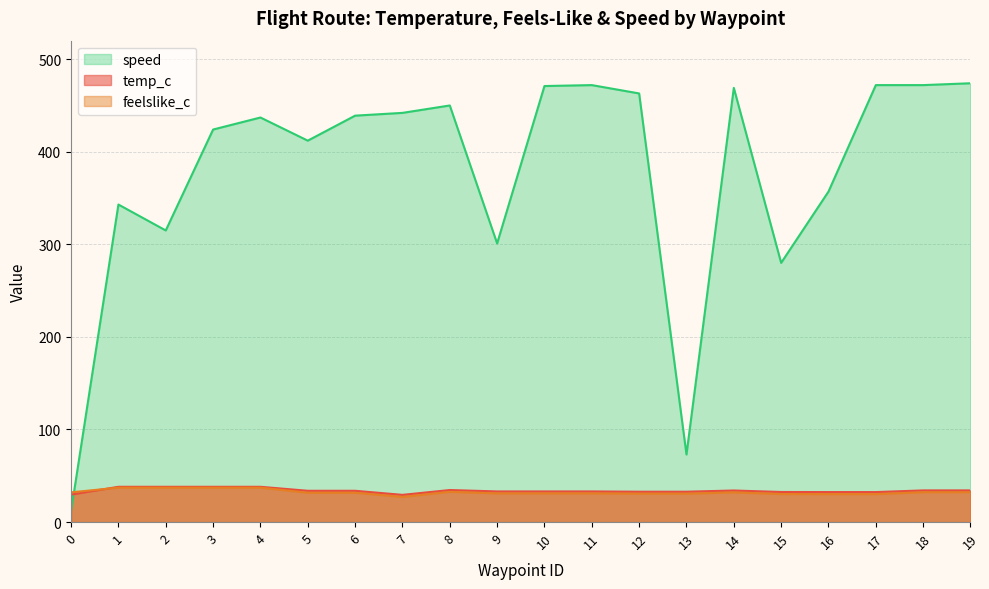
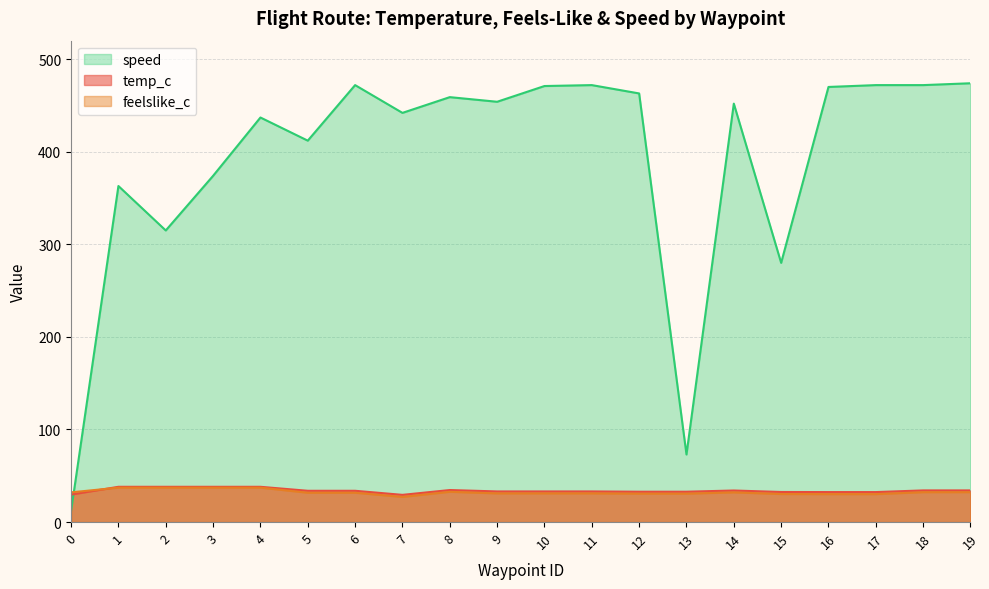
  {
    "speed": {
      "0": 10,
-     "1": 340,
+     "1": 360,
      "2": 320,
-     "3": 420,
+     "3": 370,
      "4": 440,
      "5": 410,
-     "6": 440,
+     "6": 470,
      "7": 440,
-     "8": 450,
-     "9": 300,
+     "8": 460,
+     "9": 450,
      "10": 470,
      "11": 470,
      "12": 460,
      "13": 70,
-     "14": 470,
+     "14": 450,
      "15": 280,
-     "16": 360,
+     "16": 470,
      "17": 470,
      "18": 470,
      "19": 470
    }
  }
